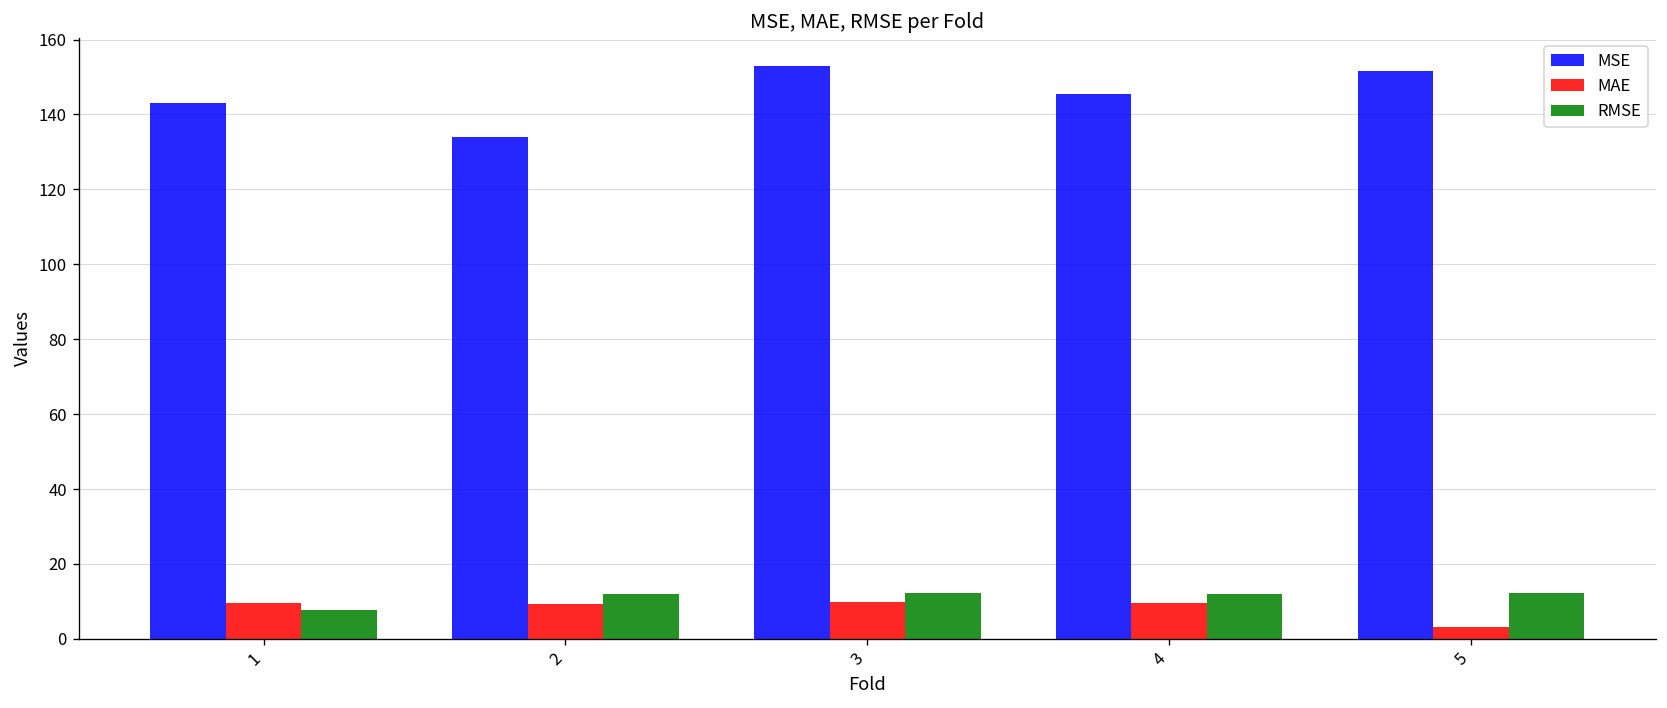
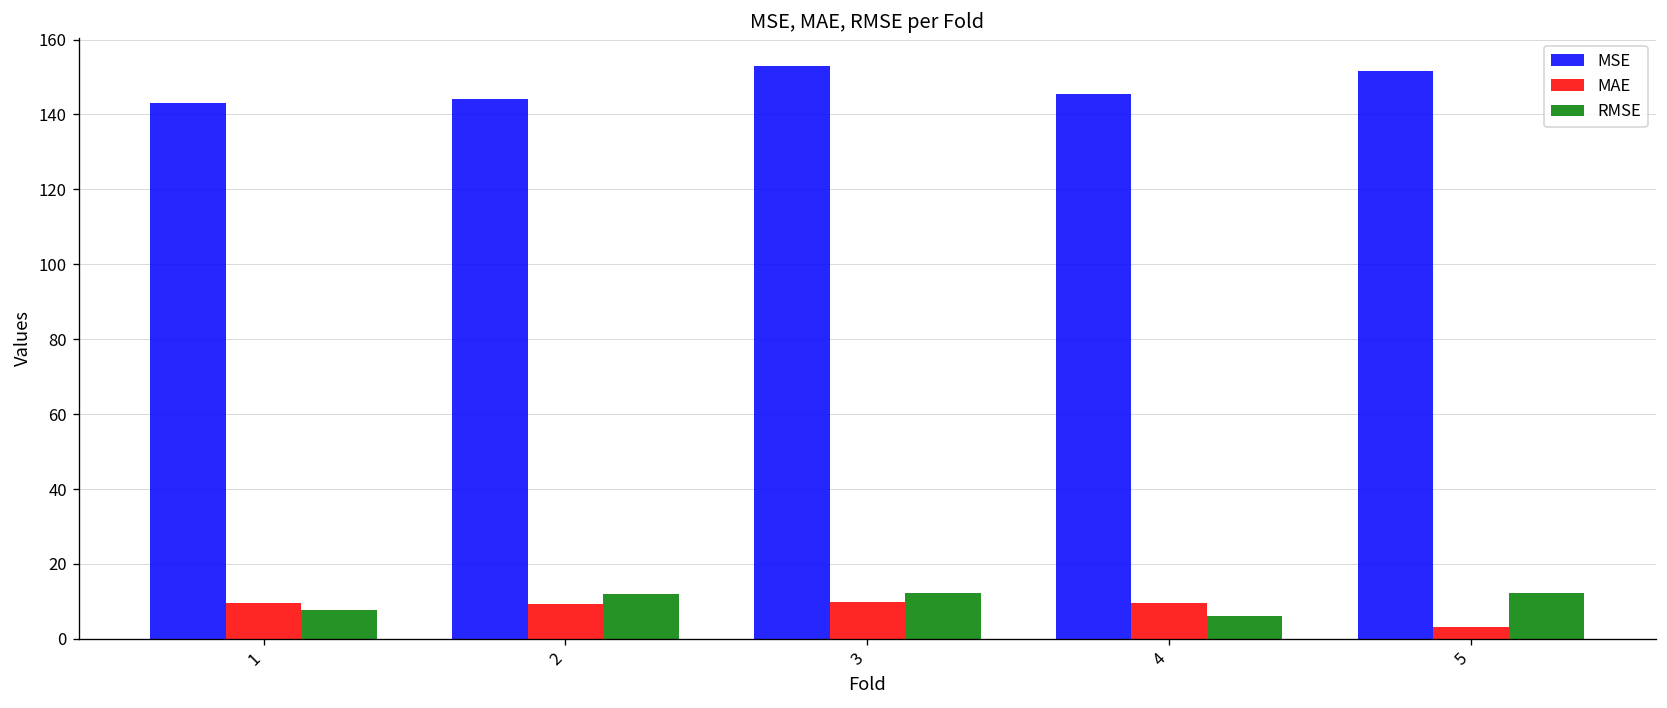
  {
    "MSE": {
      "1": 143,
-     "2": 134,
+     "2": 144,
      "3": 153,
      "4": 145,
      "5": 152
    },
    "MAE": {
      "1": 9,
      "2": 9,
      "3": 10,
      "4": 10,
      "5": 3
    },
    "RMSE": {
      "1": 8,
      "2": 12,
      "3": 12,
-     "4": 12,
+     "4": 6,
      "5": 12
    }
  }
